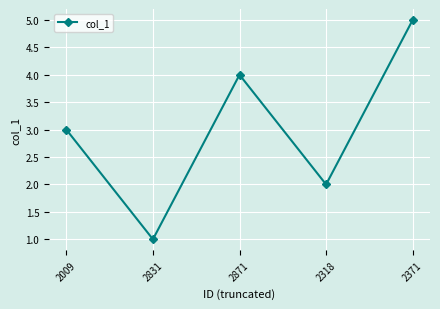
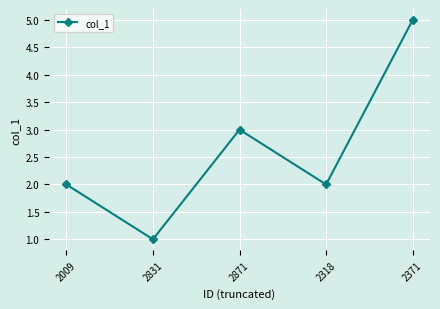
  {
-   "2009": 3,
+   "2009": 2,
    "2831": 1,
-   "2871": 4,
+   "2871": 3,
    "2318": 2,
    "2371": 5
  }
